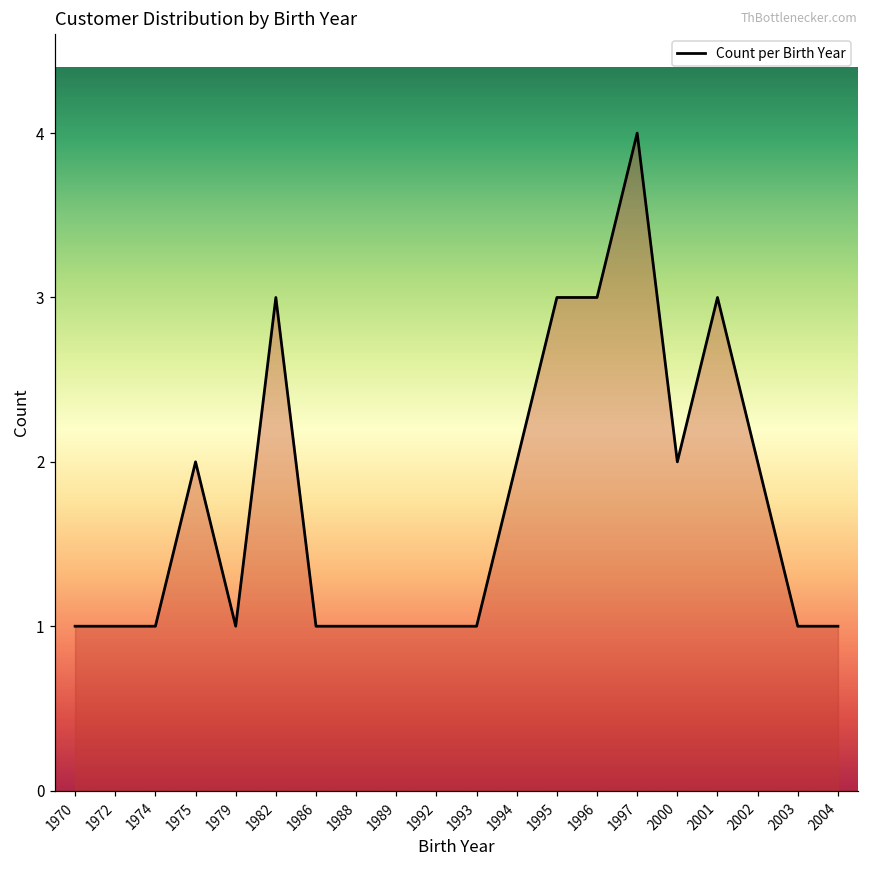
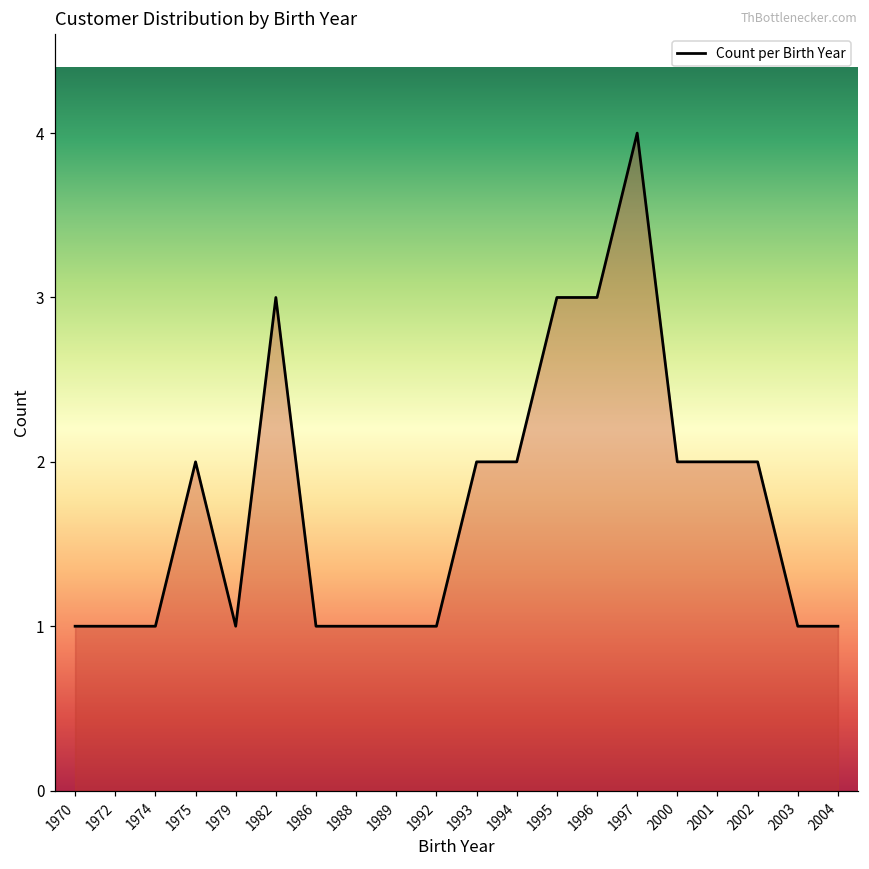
  {
    "1970": 1,
    "1972": 1,
    "1974": 1,
    "1975": 2,
    "1979": 1,
    "1982": 3,
    "1986": 1,
    "1988": 1,
    "1989": 1,
    "1992": 1,
-   "1993": 1,
+   "1993": 2,
    "1994": 2,
    "1995": 3,
    "1996": 3,
    "1997": 4,
    "2000": 2,
-   "2001": 3,
+   "2001": 2,
    "2002": 2,
    "2003": 1,
    "2004": 1
  }
